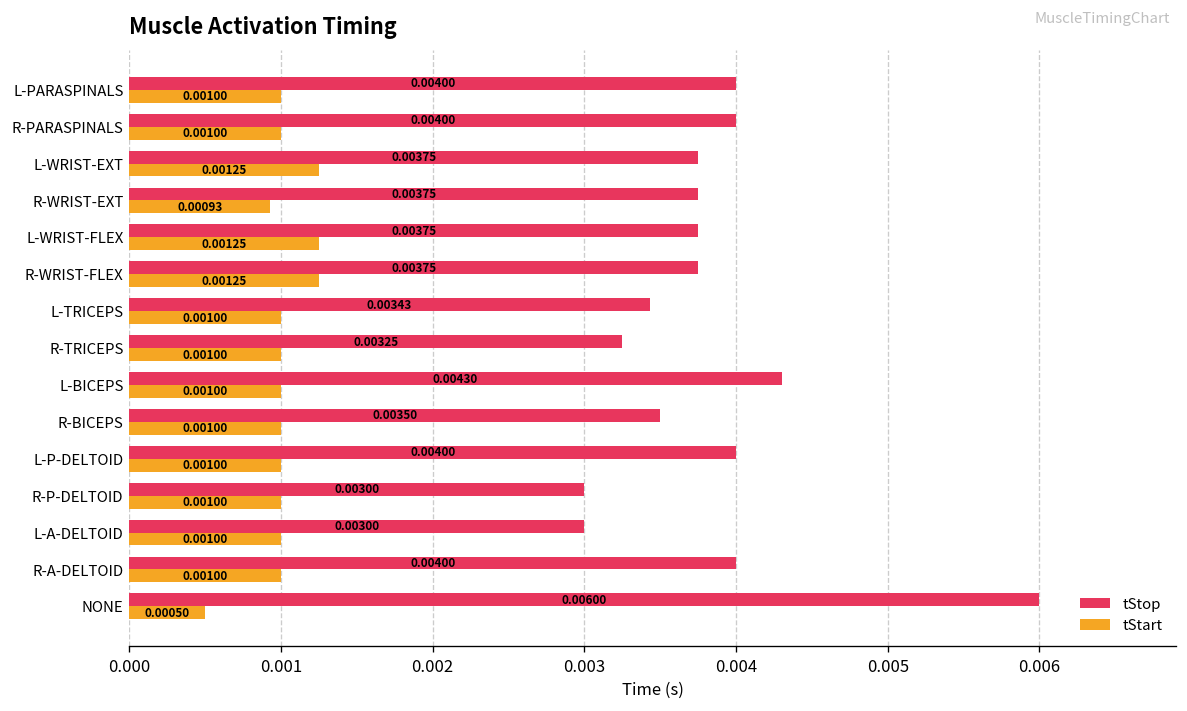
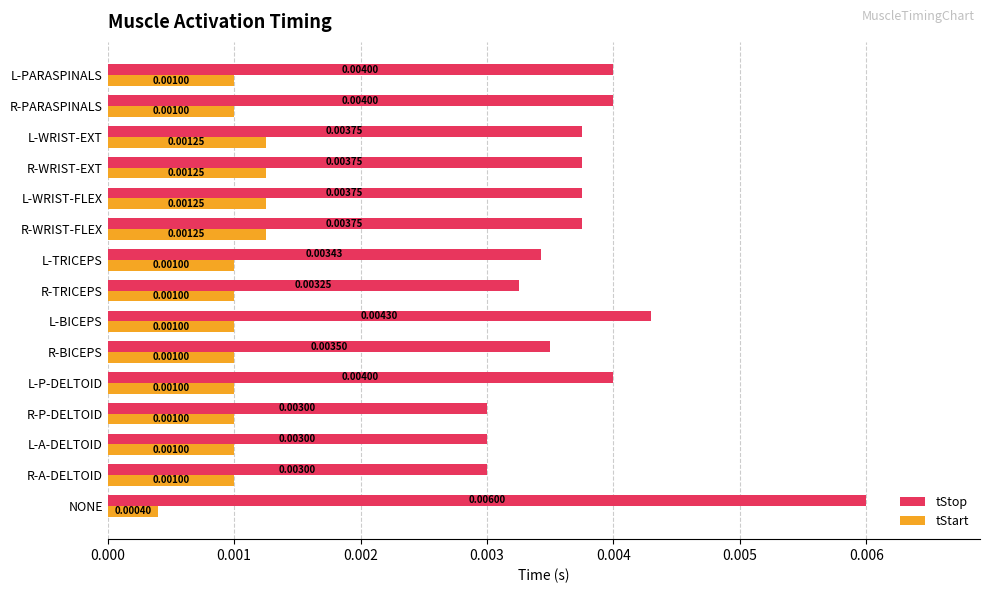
  {
    "tStop": {
      "L-PARASPINALS": 0.00400,
      "R-PARASPINALS": 0.00400,
      "L-WRIST-EXT": 0.00375,
      "R-WRIST-EXT": 0.00375,
      "L-WRIST-FLEX": 0.00375,
      "R-WRIST-FLEX": 0.00375,
      "L-TRICEPS": 0.00343,
      "R-TRICEPS": 0.00325,
      "L-BICEPS": 0.00430,
      "R-BICEPS": 0.00350,
      "L-P-DELTOID": 0.00400,
      "R-P-DELTOID": 0.00300,
      "L-A-DELTOID": 0.00300,
-     "R-A-DELTOID": 0.00400,
+     "R-A-DELTOID": 0.00300,
      "NONE": 0.00600
    },
    "tStart": {
      "L-PARASPINALS": 0.00100,
      "R-PARASPINALS": 0.00100,
      "L-WRIST-EXT": 0.00125,
-     "R-WRIST-EXT": 0.00093,
+     "R-WRIST-EXT": 0.00125,
      "L-WRIST-FLEX": 0.00125,
      "R-WRIST-FLEX": 0.00125,
      "L-TRICEPS": 0.00100,
      "R-TRICEPS": 0.00100,
      "L-BICEPS": 0.00100,
      "R-BICEPS": 0.00100,
      "L-P-DELTOID": 0.00100,
      "R-P-DELTOID": 0.00100,
      "L-A-DELTOID": 0.00100,
      "R-A-DELTOID": 0.00100,
-     "NONE": 0.00050
+     "NONE": 0.00040
    }
  }
